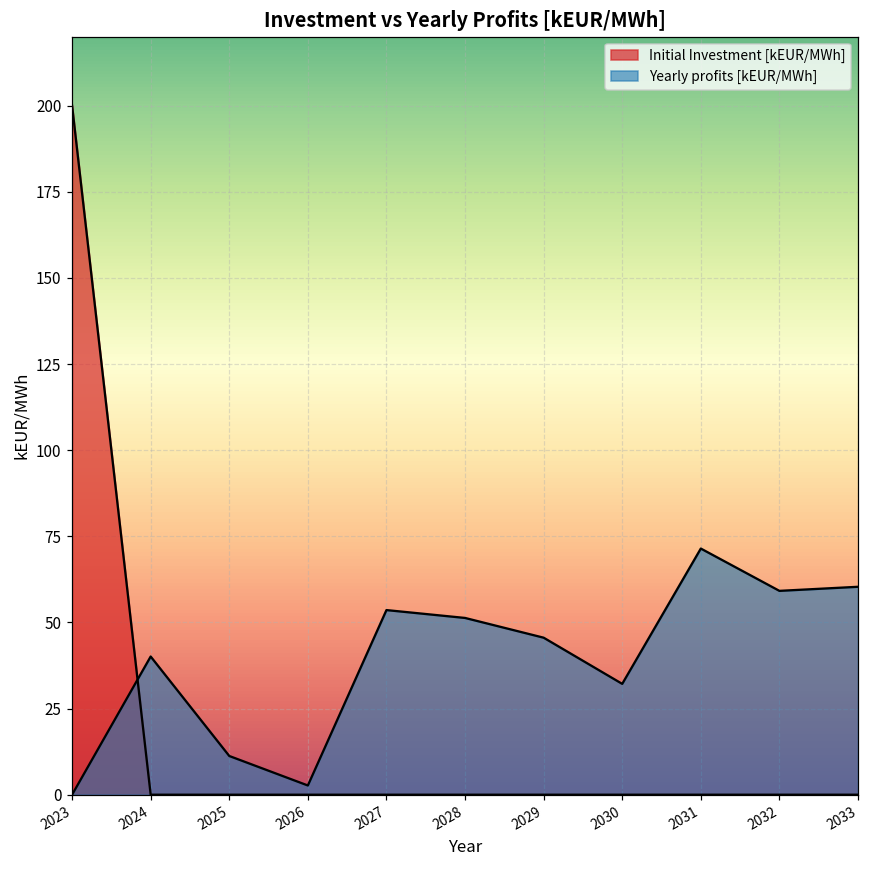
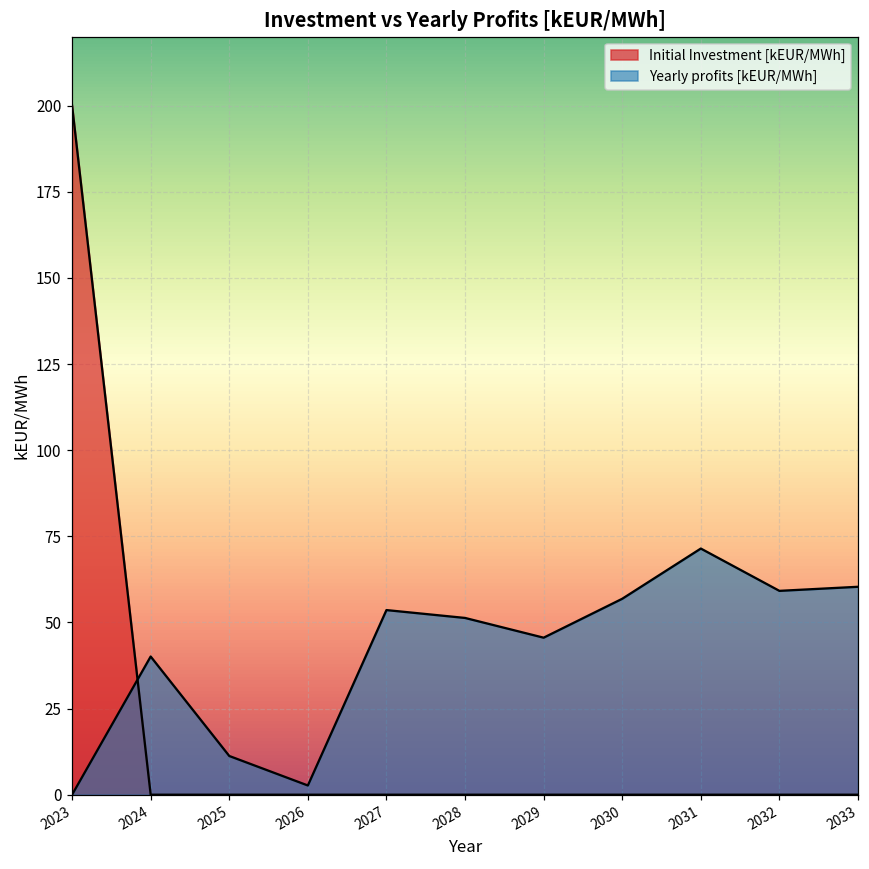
  {
    "Initial Investment [kEUR/MWh]": {
      "2023": 200,
      "2024": 0,
      "2025": 0,
      "2026": 0,
      "2027": 0,
      "2028": 0,
      "2029": 0,
      "2030": 0,
      "2031": 0,
      "2032": 0,
      "2033": 0
    },
    "Yearly profits [kEUR/MWh]": {
      "2023": 0,
      "2024": 40,
      "2025": 11,
      "2026": 3,
      "2027": 54,
      "2028": 51,
      "2029": 46,
-     "2030": 32,
+     "2030": 57,
      "2031": 71,
      "2032": 59,
      "2033": 60
    }
  }
